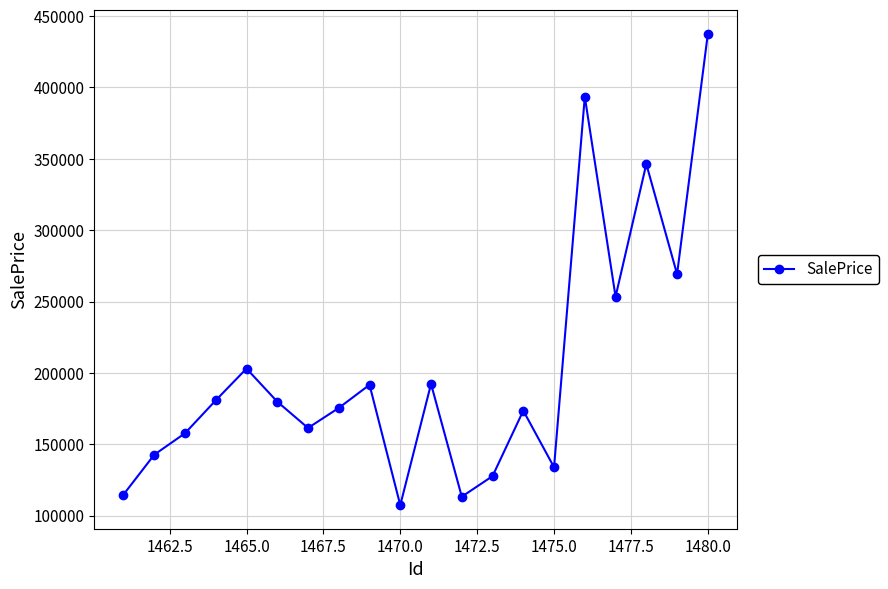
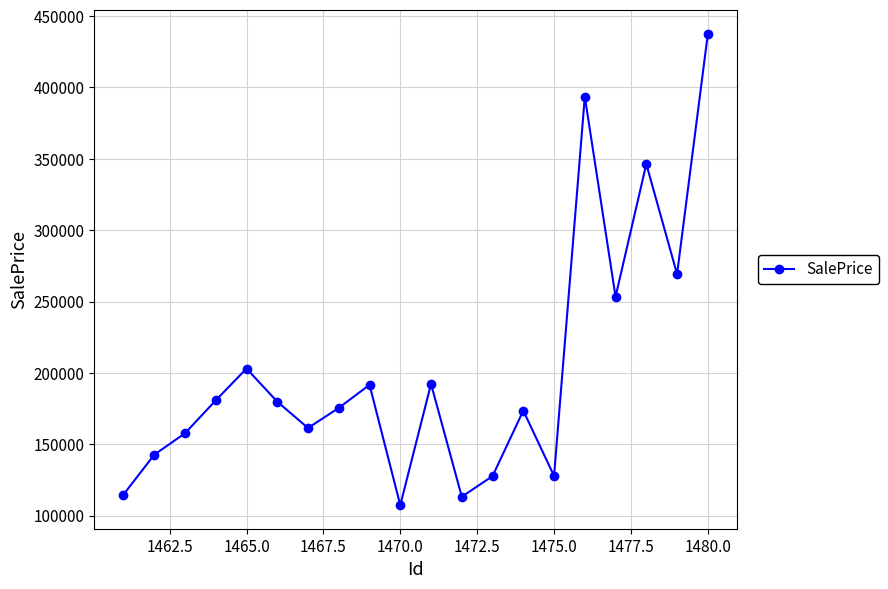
  {
    "1465.0": 203000,
    "1470.0": 107000,
-   "1475.0": 134000,
+   "1475.0": 128000,
    "1480.0": 437000
  }
